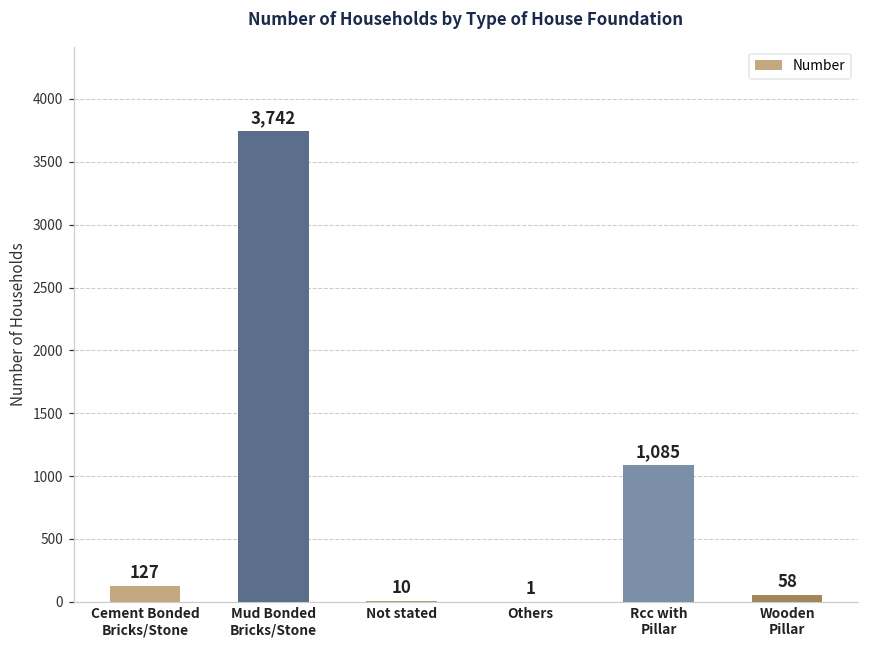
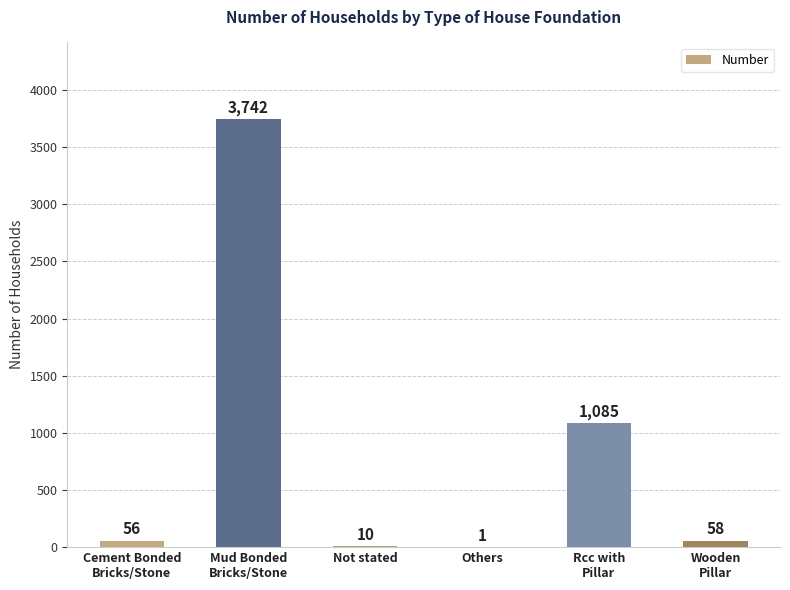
  {
-   "Cement Bonded Bricks/Stone": "127",
+   "Cement Bonded Bricks/Stone": "56",
    "Mud Bonded Bricks/Stone": "3,742",
    "Not stated": "10",
    "Others": "1",
    "Rcc with Pillar": "1,085",
    "Wooden Pillar": "58"
  }
